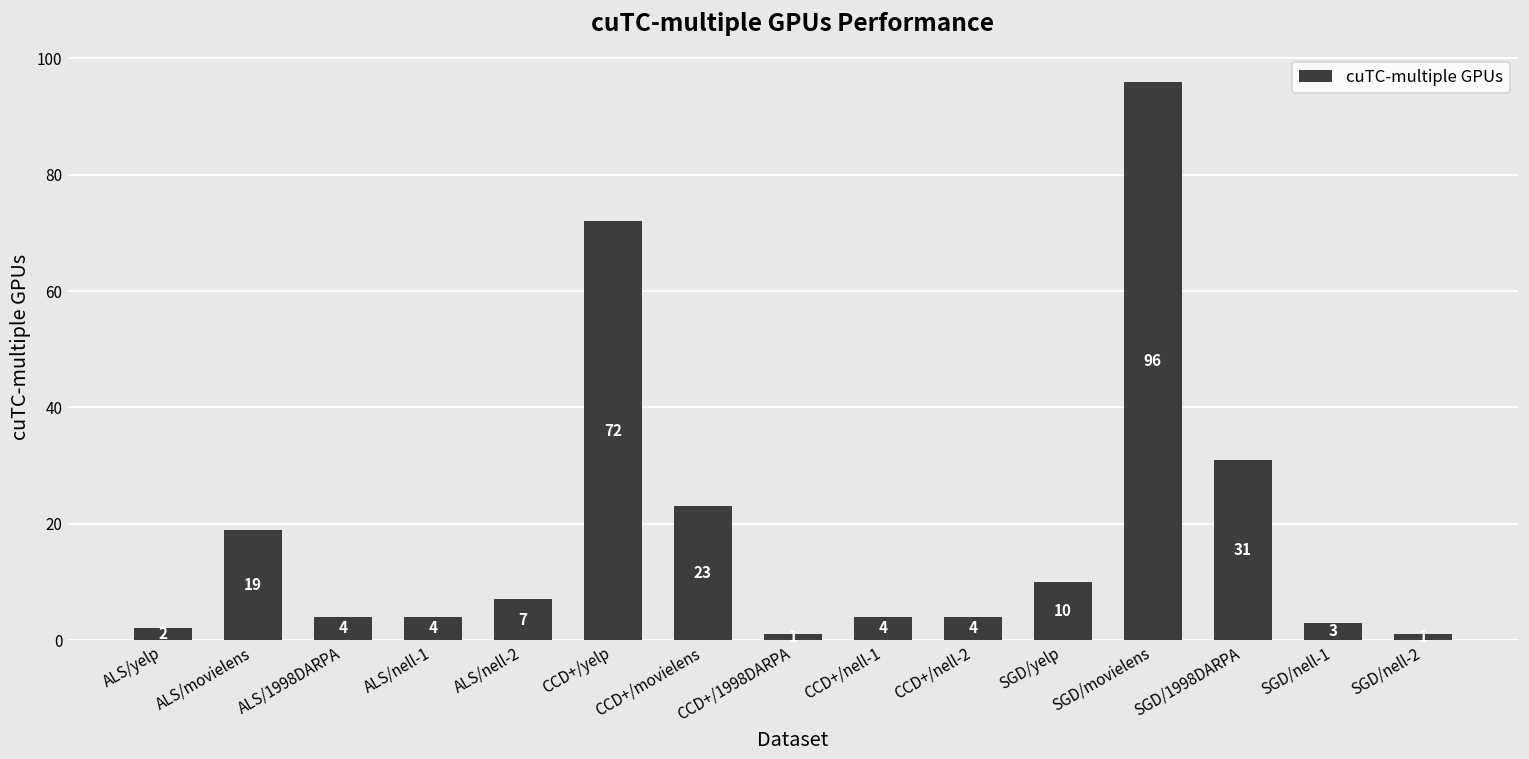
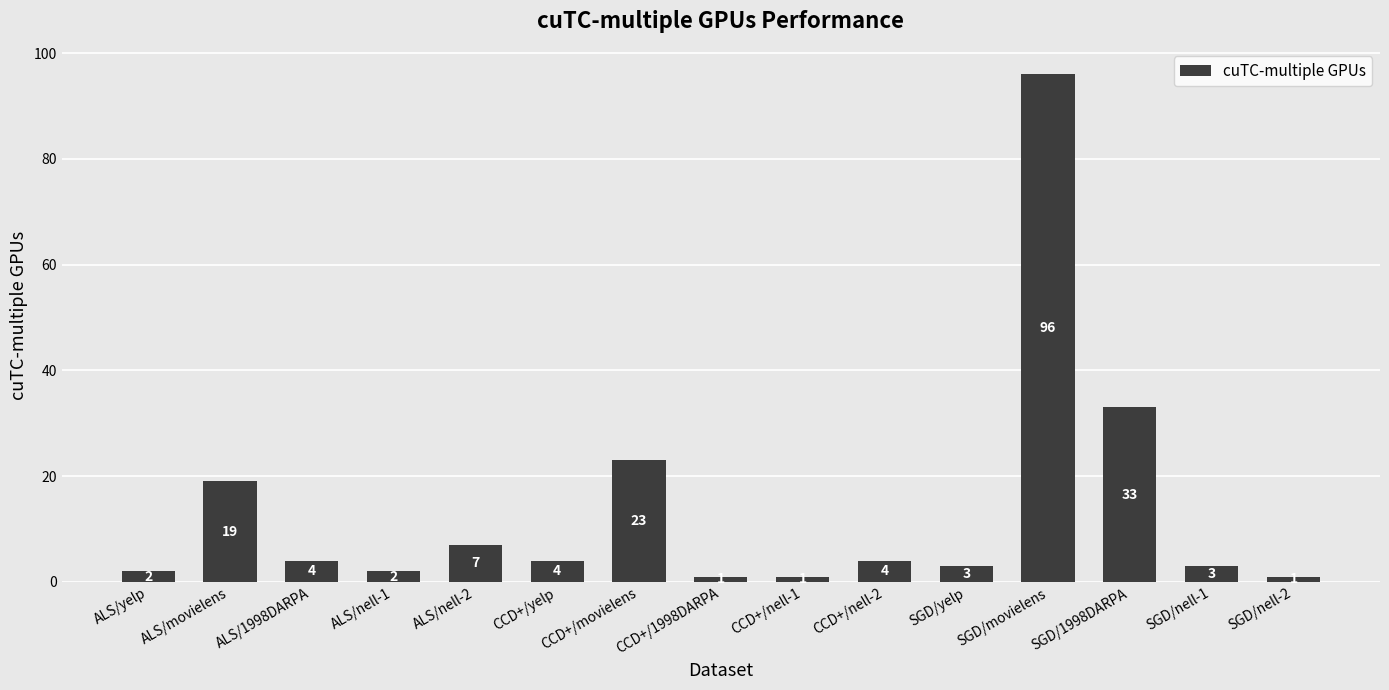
  {
    "ALS/yelp": 2,
    "ALS/movielens": 19,
    "ALS/1998DARPA": 4,
-   "ALS/nell-1": 4,
+   "ALS/nell-1": 2,
    "ALS/nell-2": 7,
-   "CCD+/yelp": 72,
+   "CCD+/yelp": 4,
    "CCD+/movielens": 23,
-   "CCD+/nell-1": 4,
+   "CCD+/nell-1": 1,
    "CCD+/nell-2": 4,
-   "SGD/yelp": 10,
+   "SGD/yelp": 3,
    "SGD/movielens": 96,
-   "SGD/1998DARPA": 31,
+   "SGD/1998DARPA": 33,
    "SGD/nell-1": 3
  }
